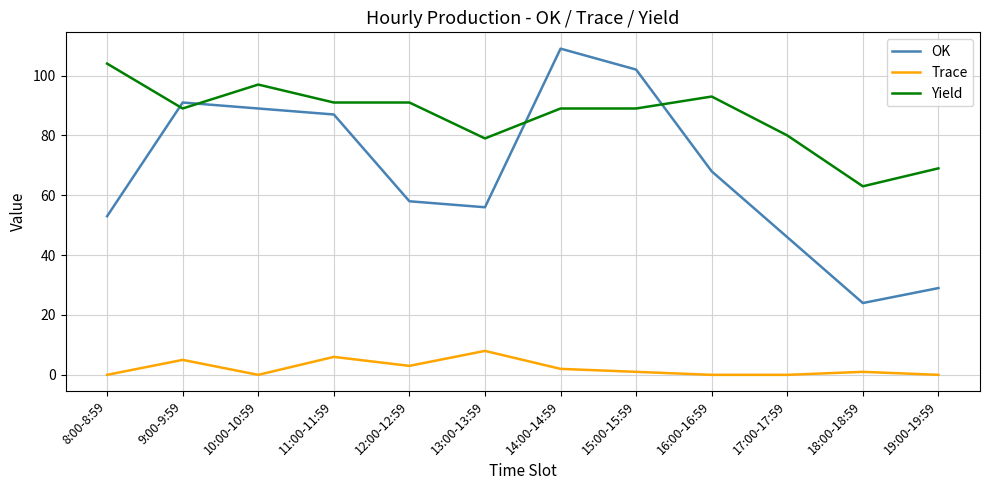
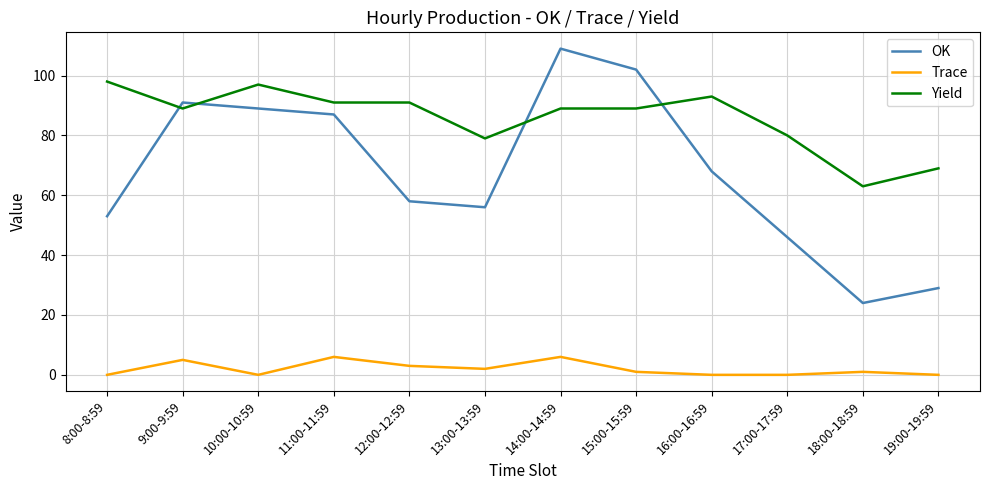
  {
    "OK": {
      "8:00-8:59": 53,
      "9:00-9:59": 91,
      "10:00-10:59": 89,
      "11:00-11:59": 87,
      "12:00-12:59": 58,
      "13:00-13:59": 56,
      "14:00-14:59": 109,
      "15:00-15:59": 102,
      "16:00-16:59": 68,
      "17:00-17:59": 46,
      "18:00-18:59": 24,
      "19:00-19:59": 29
    },
    "Trace": {
      "8:00-8:59": 0,
      "9:00-9:59": 5,
      "10:00-10:59": 0,
      "11:00-11:59": 6,
      "12:00-12:59": 3,
-     "13:00-13:59": 8,
-     "14:00-14:59": 2,
+     "13:00-13:59": 2,
+     "14:00-14:59": 6,
      "15:00-15:59": 1,
      "16:00-16:59": 0,
      "17:00-17:59": 0,
      "18:00-18:59": 1,
      "19:00-19:59": 0
    },
    "Yield": {
-     "8:00-8:59": 104,
+     "8:00-8:59": 98,
      "9:00-9:59": 89,
      "10:00-10:59": 97,
      "11:00-11:59": 91,
      "12:00-12:59": 91,
      "13:00-13:59": 79,
      "14:00-14:59": 89,
      "15:00-15:59": 89,
      "16:00-16:59": 93,
      "17:00-17:59": 80,
      "18:00-18:59": 63,
      "19:00-19:59": 69
    }
  }
